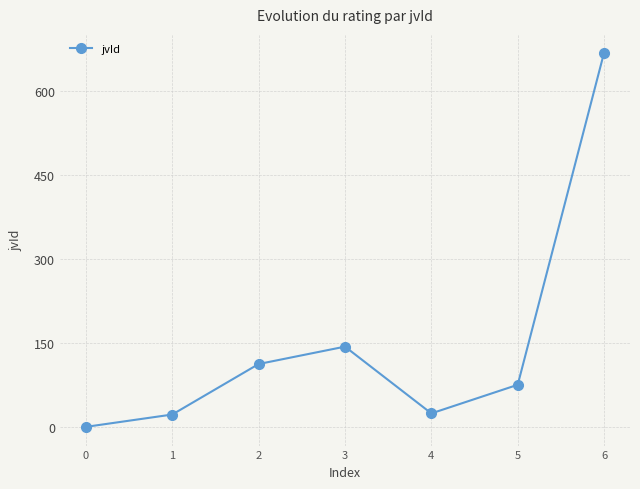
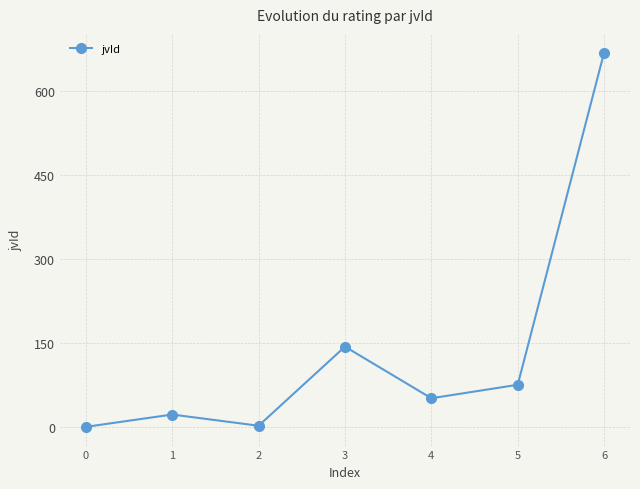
  {
    "0": 0,
    "1": 20,
-   "2": 110,
+   "2": 0,
    "3": 140,
-   "4": 30,
+   "4": 50,
    "5": 80,
    "6": 670
  }
